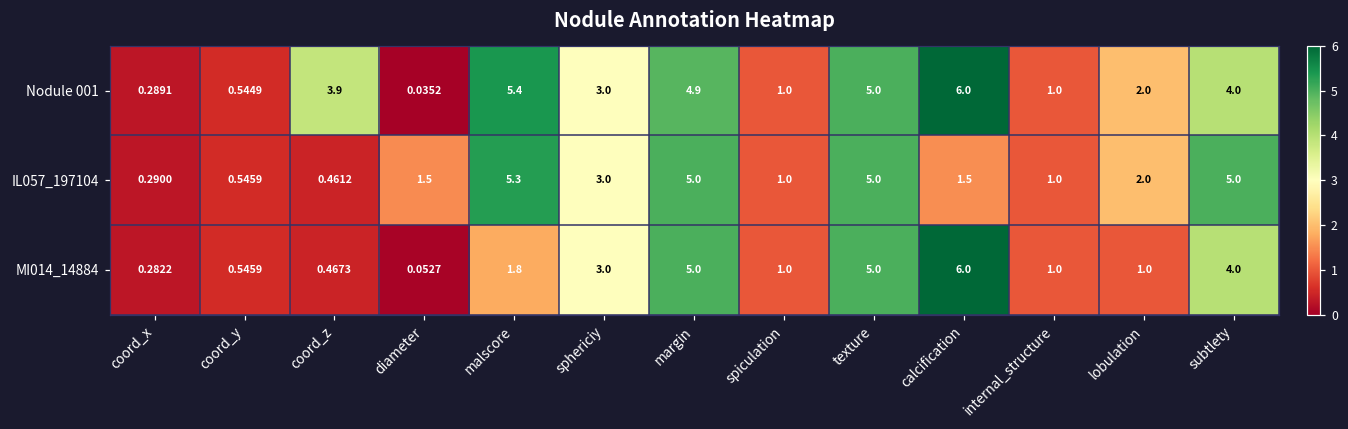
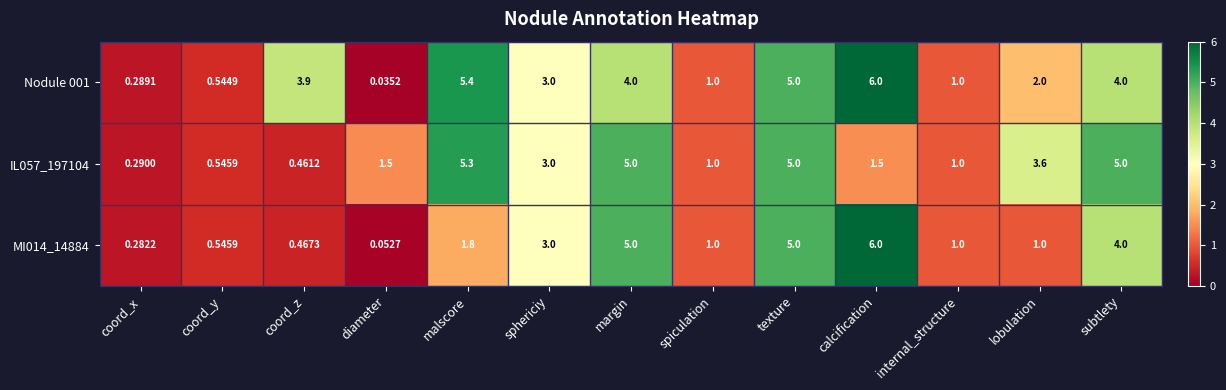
  {
    "Nodule 001": {
      "coord_x": 0.2891,
      "coord_y": 0.5449,
      "coord_z": 3.9,
      "diameter": 0.0352,
      "malscore": 5.4,
      "sphericiy": 3.0,
-     "margin": 4.9,
+     "margin": 4.0,
      "spiculation": 1.0,
      "texture": 5.0,
      "calcification": 6.0,
      "internal_structure": 1.0,
      "lobulation": 2.0,
      "subtlety": 4.0
    },
    "IL057_197104": {
      "coord_x": 0.2900,
      "coord_y": 0.5459,
      "coord_z": 0.4612,
      "diameter": 1.5,
      "malscore": 5.3,
      "sphericiy": 3.0,
      "margin": 5.0,
      "spiculation": 1.0,
      "texture": 5.0,
      "calcification": 1.5,
      "internal_structure": 1.0,
-     "lobulation": 2.0,
+     "lobulation": 3.6,
      "subtlety": 5.0
    },
    "MI014_14884": {
      "coord_x": 0.2822,
      "coord_y": 0.5459,
      "coord_z": 0.4673,
      "diameter": 0.0527,
      "malscore": 1.8,
      "sphericiy": 3.0,
      "margin": 5.0,
      "spiculation": 1.0,
      "texture": 5.0,
      "calcification": 6.0,
      "internal_structure": 1.0,
      "lobulation": 1.0,
      "subtlety": 4.0
    }
  }
